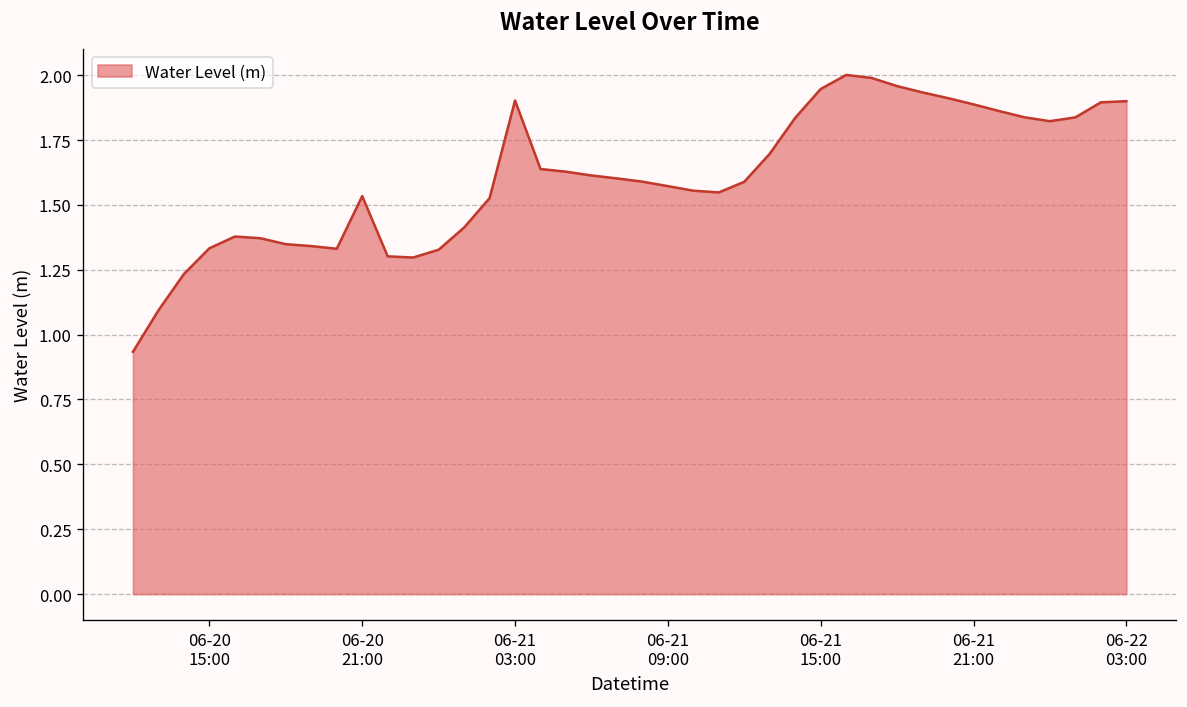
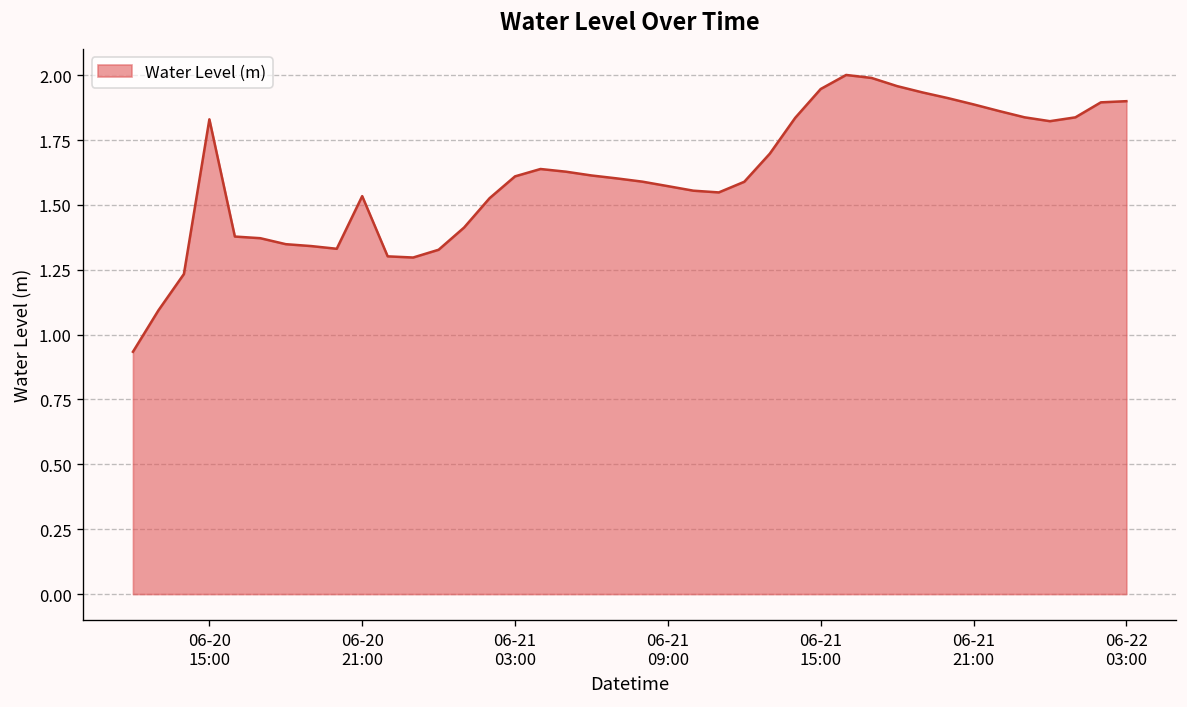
  {
-   "06-20 15:00": 1.33,
+   "06-20 15:00": 1.83,
    "06-20 21:00": 1.53,
-   "06-21 03:00": 1.90,
+   "06-21 03:00": 1.61,
    "06-21 09:00": 1.57,
    "06-21 15:00": 1.95,
    "06-21 21:00": 1.89,
    "06-22 03:00": 1.90
  }
